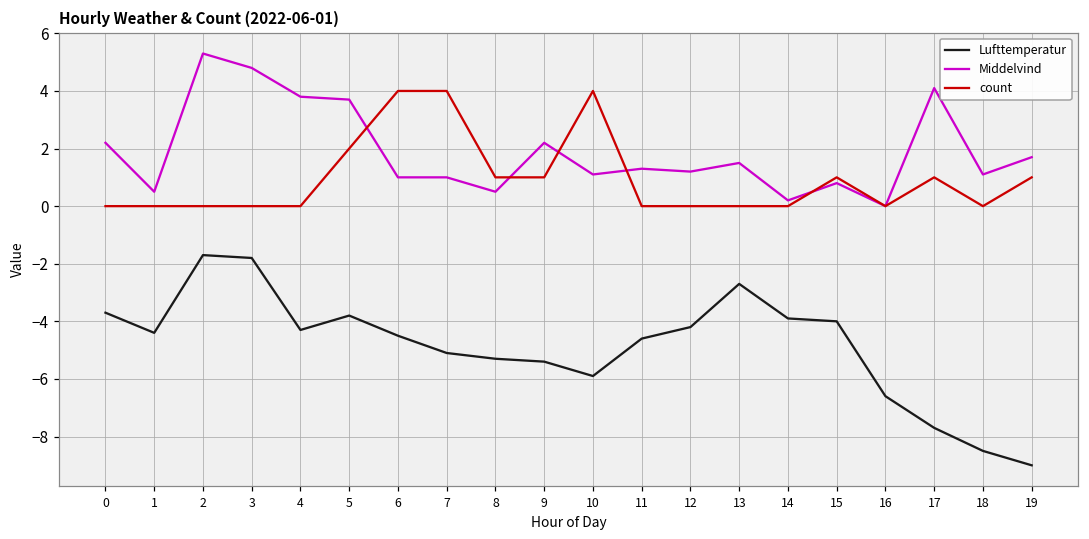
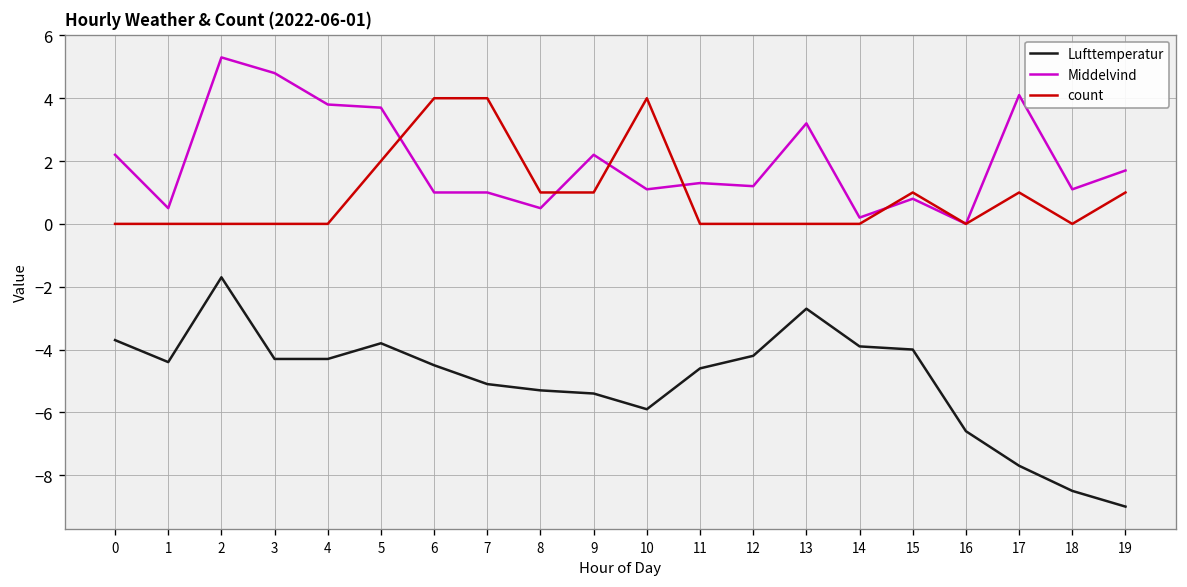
  {
    "Lufttemperatur": {
      "0": -3.7,
      "1": -4.4,
      "2": -1.7,
-     "3": -1.8,
+     "3": -4.3,
      "4": -4.3,
      "5": -3.8,
      "6": -4.5,
      "7": -5.1,
      "8": -5.3,
      "9": -5.4,
      "10": -5.9,
      "11": -4.6,
      "12": -4.2,
      "13": -2.7,
      "14": -3.9,
      "15": -4.0,
      "16": -6.6,
      "17": -7.7,
      "18": -8.5,
      "19": -9.0
    },
    "Middelvind": {
      "0": 2.2,
      "1": 0.5,
      "2": 5.3,
      "3": 4.8,
      "4": 3.8,
      "5": 3.7,
      "6": 1.0,
      "7": 1.0,
      "8": 0.5,
      "9": 2.2,
      "10": 1.1,
      "11": 1.3,
      "12": 1.2,
-     "13": 1.5,
+     "13": 3.2,
      "14": 0.2,
      "15": 0.8,
      "17": 4.1,
      "18": 1.1,
      "19": 1.7
    },
    "count": {
      "0": 0.0,
      "1": 0.0,
      "2": 0.0,
      "3": 0.0,
      "4": 0.0,
      "5": 2.0,
      "6": 4.0,
      "7": 4.0,
      "8": 1.0,
      "9": 1.0,
      "10": 4.0,
      "11": 0.0,
      "12": 0.0,
      "13": 0.0,
      "14": 0.0,
      "15": 1.0,
      "17": 1.0,
      "18": 0.0,
      "19": 1.0
    }
  }
